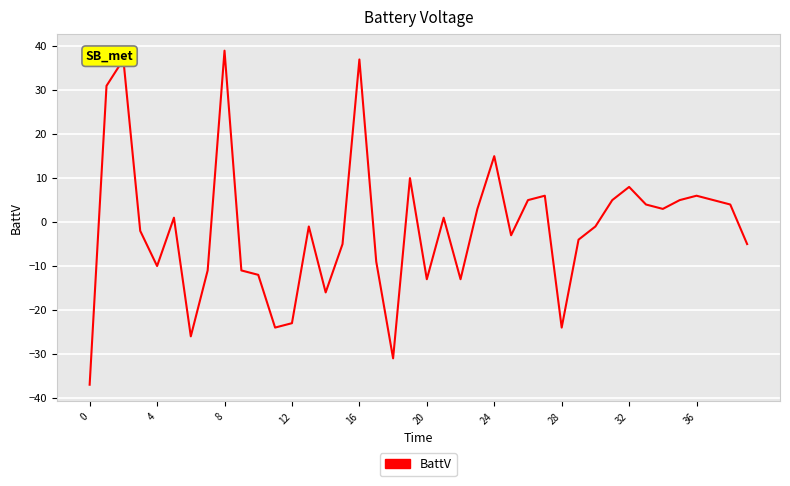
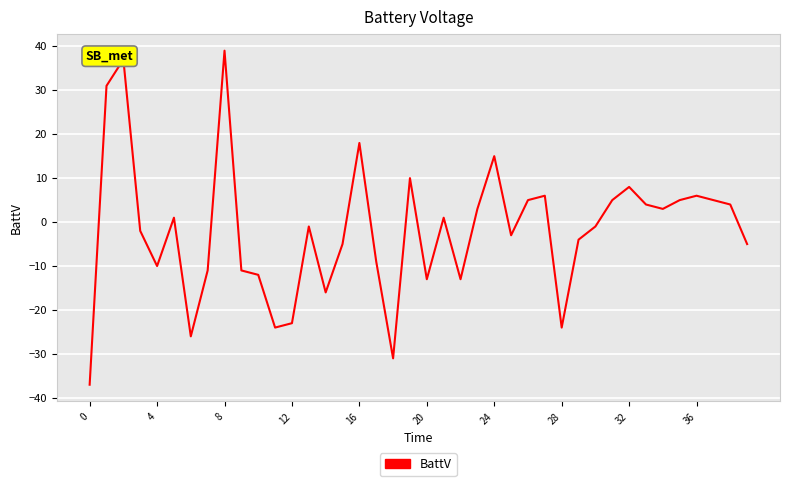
  {
    "0": -37,
    "4": -10,
    "8": 39,
    "12": -23,
-   "16": 37,
+   "16": 18,
    "20": -13,
    "24": 15,
    "28": -24,
    "32": 8,
    "36": 6
  }
